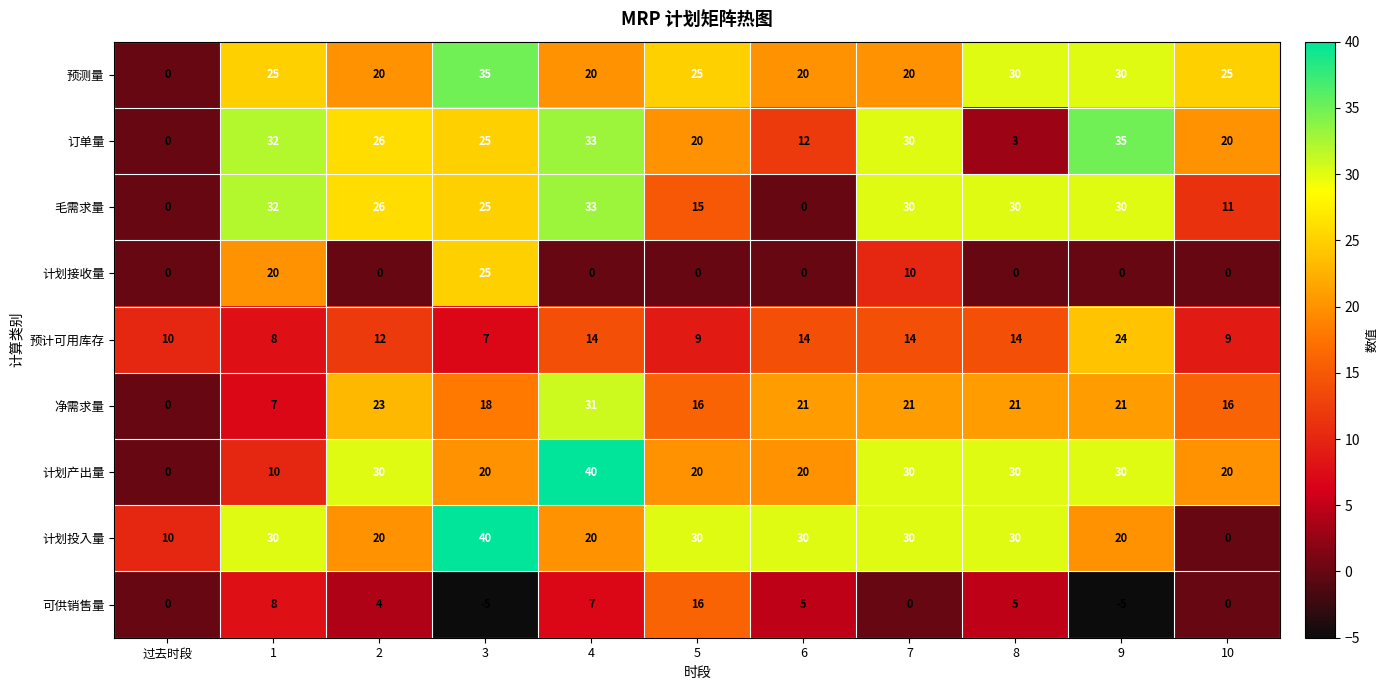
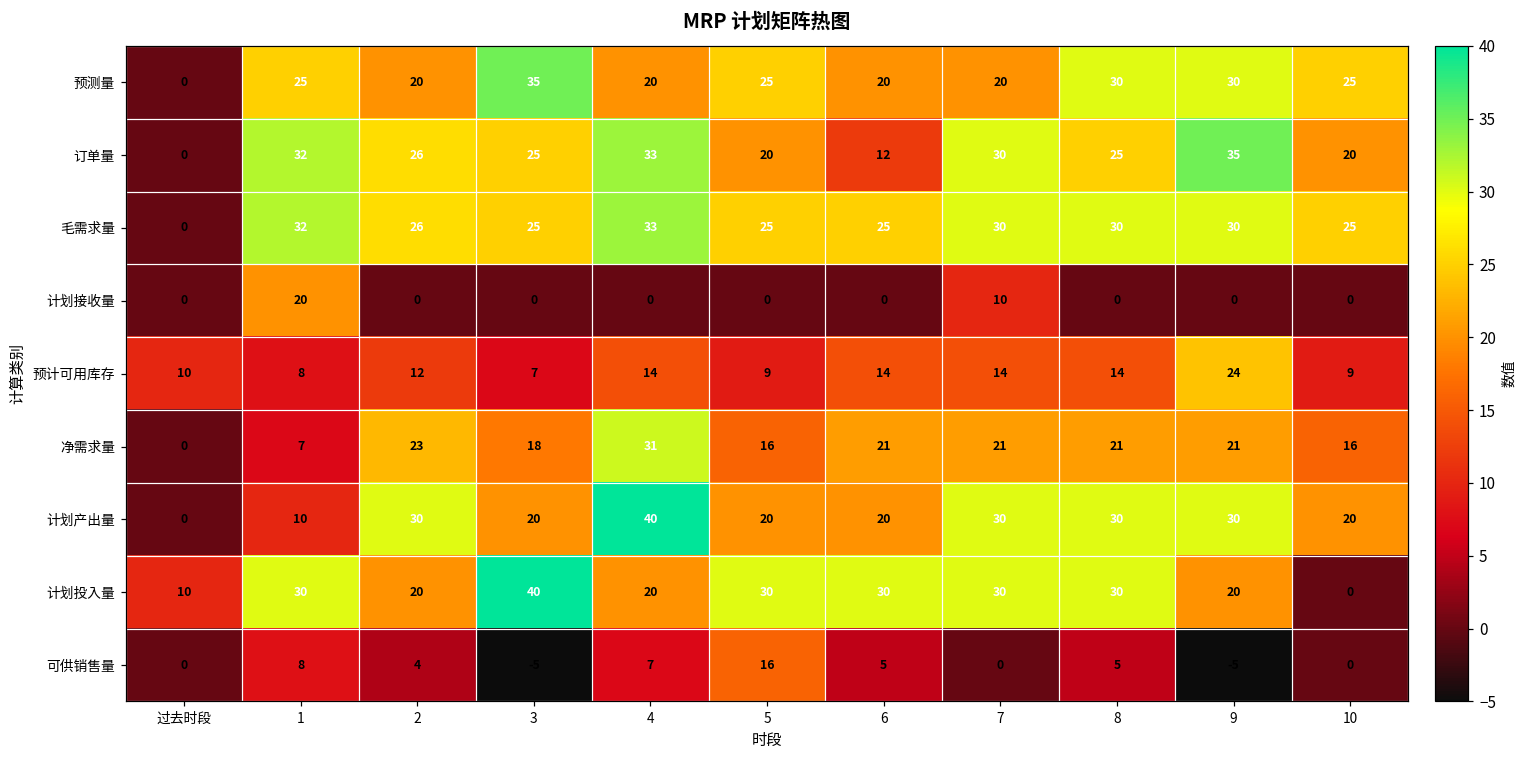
  {
    "预测量": {
      "过去时段": 0,
      "1": 25,
      "2": 20,
      "3": 35,
      "4": 20,
      "5": 25,
      "6": 20,
      "7": 20,
      "8": 30,
      "9": 30,
      "10": 25
    },
    "订单量": {
      "过去时段": 0,
      "1": 32,
      "2": 26,
      "3": 25,
      "4": 33,
      "5": 20,
      "6": 12,
      "7": 30,
-     "8": 3,
+     "8": 25,
      "9": 35,
      "10": 20
    },
    "毛需求量": {
      "过去时段": 0,
      "1": 32,
      "2": 26,
      "3": 25,
      "4": 33,
-     "5": 15,
-     "6": 0,
+     "5": 25,
+     "6": 25,
      "7": 30,
      "8": 30,
      "9": 30,
-     "10": 11
+     "10": 25
    },
    "计划接收量": {
      "过去时段": 0,
      "1": 20,
      "2": 0,
-     "3": 25,
+     "3": 0,
      "4": 0,
      "5": 0,
      "6": 0,
      "7": 10,
      "8": 0,
      "9": 0,
      "10": 0
    },
    "预计可用库存": {
      "过去时段": 10,
      "1": 8,
      "2": 12,
      "3": 7,
      "4": 14,
      "5": 9,
      "6": 14,
      "7": 14,
      "8": 14,
      "9": 24,
      "10": 9
    },
    "净需求量": {
      "过去时段": 0,
      "1": 7,
      "2": 23,
      "3": 18,
      "4": 31,
      "5": 16,
      "6": 21,
      "7": 21,
      "8": 21,
      "9": 21,
      "10": 16
    },
    "计划产出量": {
      "过去时段": 0,
      "1": 10,
      "2": 30,
      "3": 20,
      "4": 40,
      "5": 20,
      "6": 20,
      "7": 30,
      "8": 30,
      "9": 30,
      "10": 20
    },
    "计划投入量": {
      "过去时段": 10,
      "1": 30,
      "2": 20,
      "3": 40,
      "4": 20,
      "5": 30,
      "6": 30,
      "7": 30,
      "8": 30,
      "9": 20,
      "10": 0
    },
    "可供销售量": {
      "过去时段": 0,
      "1": 8,
      "2": 4,
      "4": 7,
      "5": 16,
      "6": 5,
      "7": 0,
      "8": 5,
      "10": 0
    }
  }
